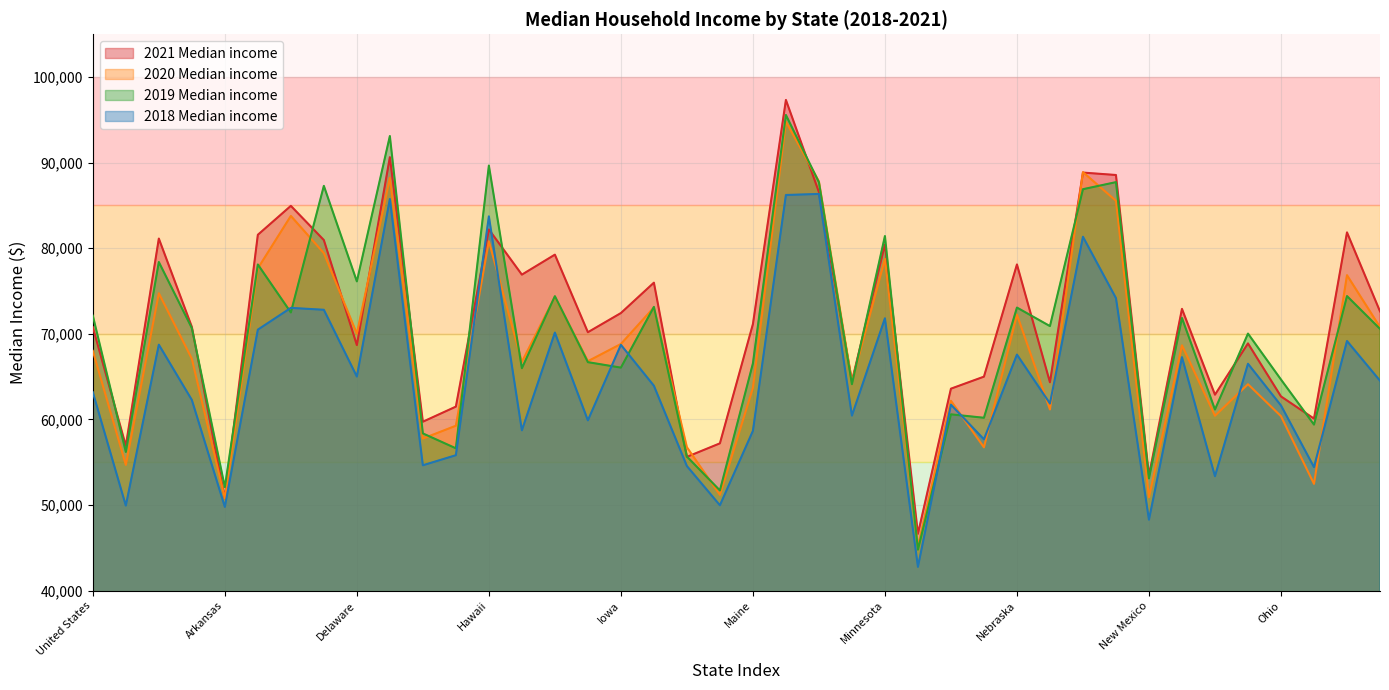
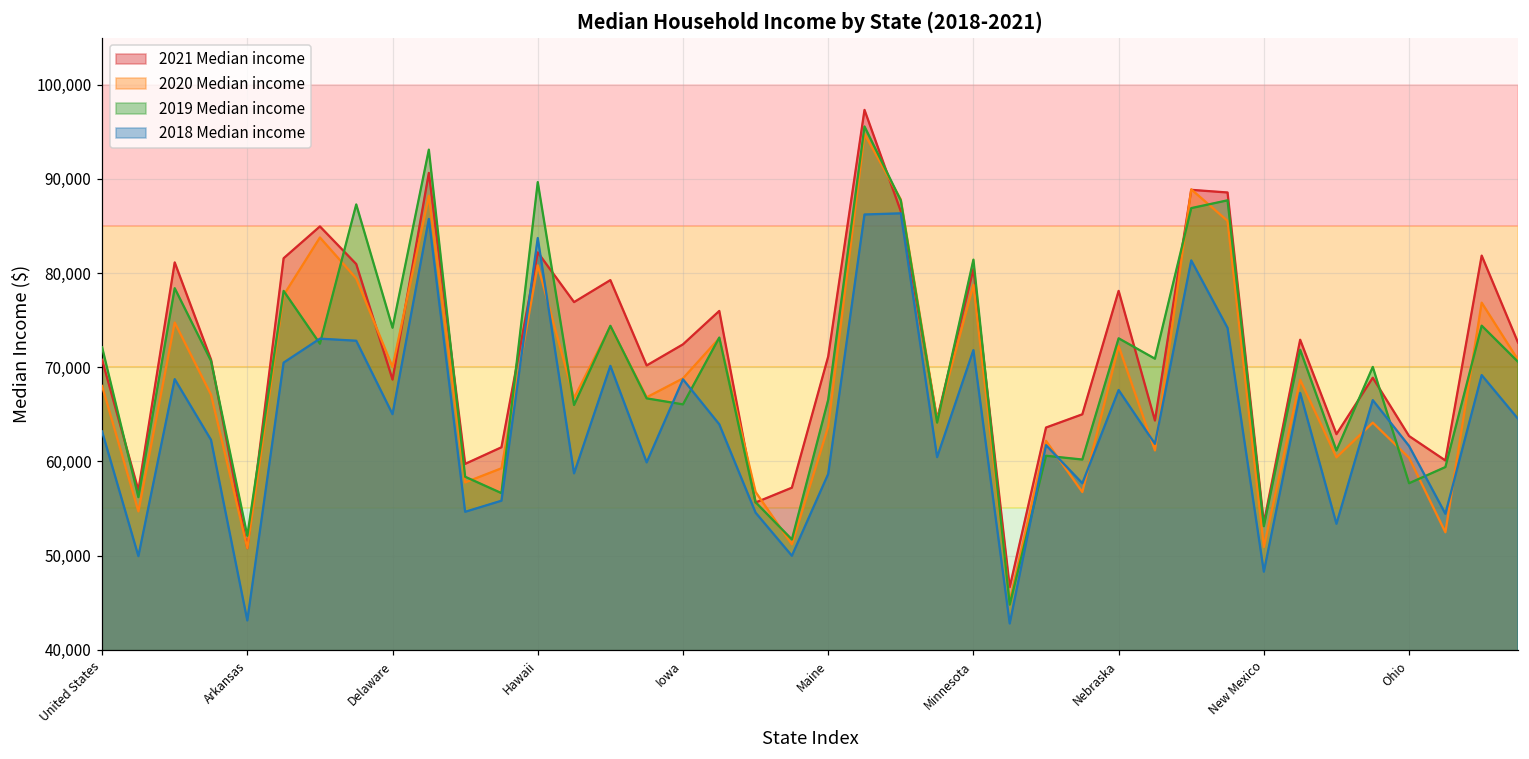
  {
    "2019 Median income": {
      "United States": "72,000",
      "Arkansas": "52,000",
-     "Delaware": "76,000",
+     "Delaware": "74,000",
      "Hawaii": "90,000",
      "Iowa": "66,000",
      "Maine": "67,000",
      "Minnesota": "81,000",
      "Nebraska": "73,000",
      "New Mexico": "53,000",
-     "Ohio": "65,000"
+     "Ohio": "58,000"
    },
    "2018 Median income": {
      "United States": "63,000",
-     "Arkansas": "50,000",
+     "Arkansas": "43,000",
      "Delaware": "65,000",
      "Hawaii": "84,000",
      "Maine": "59,000",
      "Minnesota": "72,000",
      "Nebraska": "68,000",
      "New Mexico": "48,000",
      "Ohio": "62,000"
    }
  }
